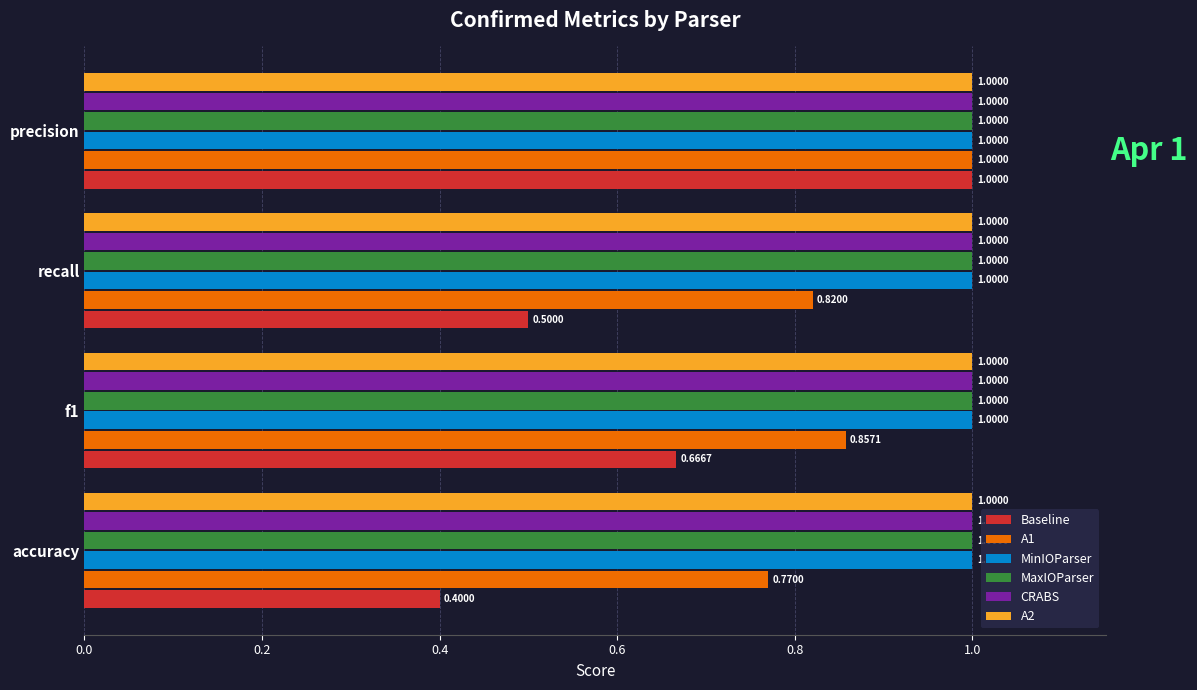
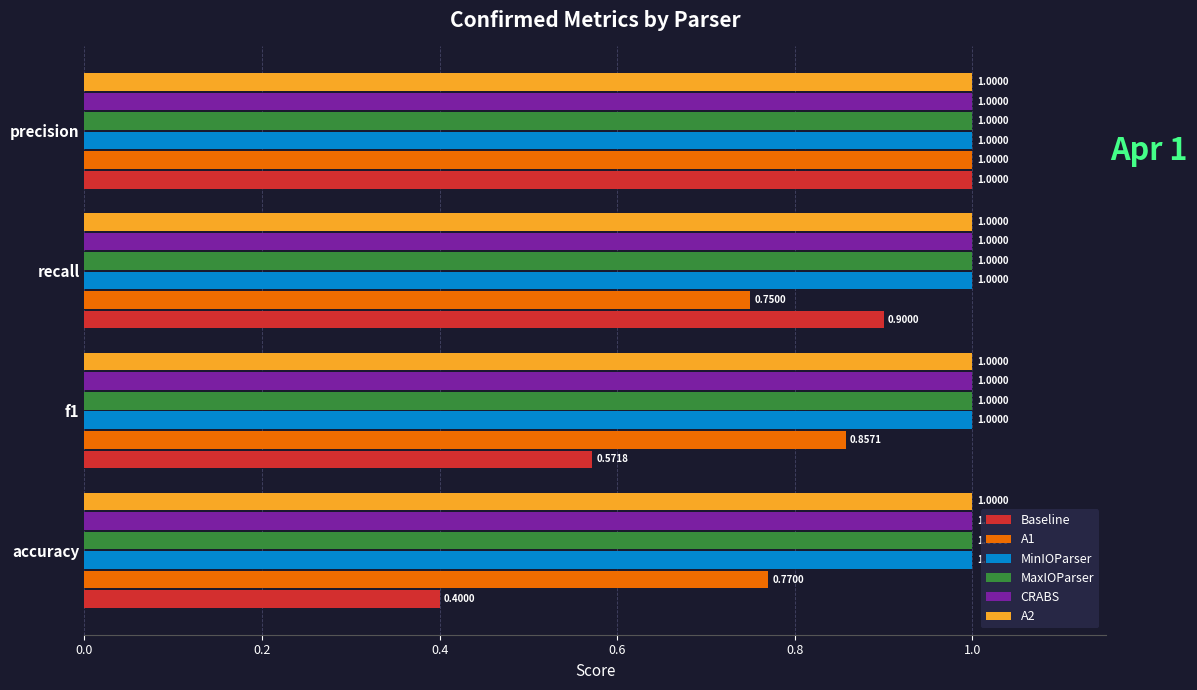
  {
    "Baseline": {
      "precision": 1.0000,
-     "recall": 0.5000,
-     "f1": 0.6667,
+     "recall": 0.9000,
+     "f1": 0.5718,
      "accuracy": 0.4000
    },
    "A1": {
      "precision": 1.0000,
-     "recall": 0.8200,
+     "recall": 0.7500,
      "f1": 0.8571,
      "accuracy": 0.7700
    },
    "MinIOParser": {
      "precision": 1.0000,
      "recall": 1.0000,
      "f1": 1.0000
    },
    "MaxIOParser": {
      "precision": 1.0000,
      "recall": 1.0000,
      "f1": 1.0000
    },
    "CRABS": {
      "precision": 1.0000,
      "recall": 1.0000,
      "f1": 1.0000
    },
    "A2": {
      "precision": 1.0000,
      "recall": 1.0000,
      "f1": 1.0000,
      "accuracy": 1.0000
    }
  }
